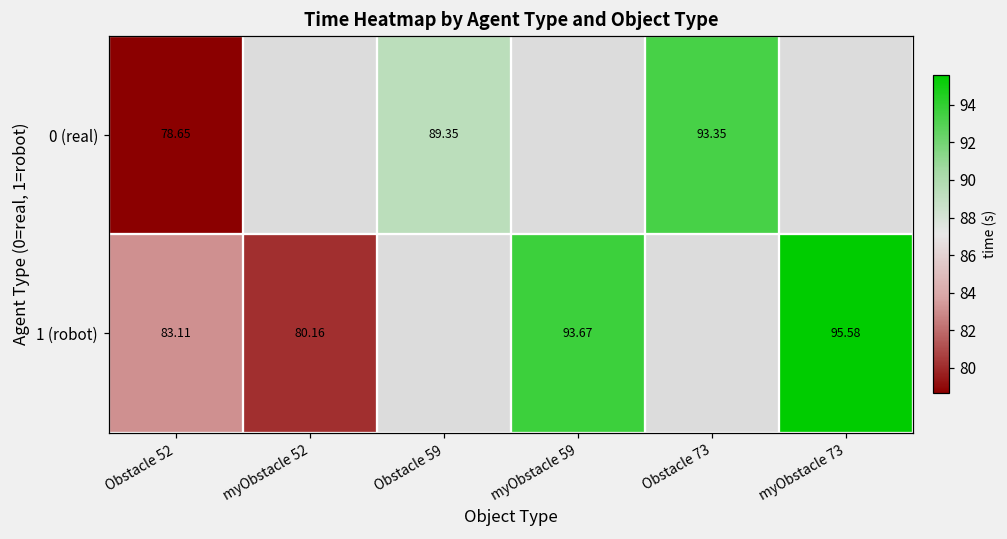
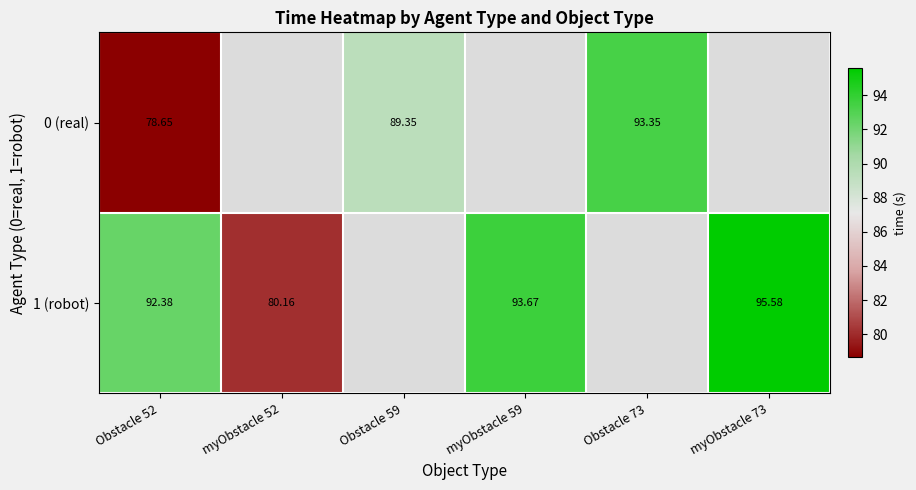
  {
    "0 (real)": {
      "Obstacle 52": 78.65,
      "Obstacle 59": 89.35,
      "Obstacle 73": 93.35
    },
    "1 (robot)": {
-     "Obstacle 52": 83.11,
+     "Obstacle 52": 92.38,
      "myObstacle 52": 80.16,
      "myObstacle 59": 93.67,
      "myObstacle 73": 95.58
    }
  }
